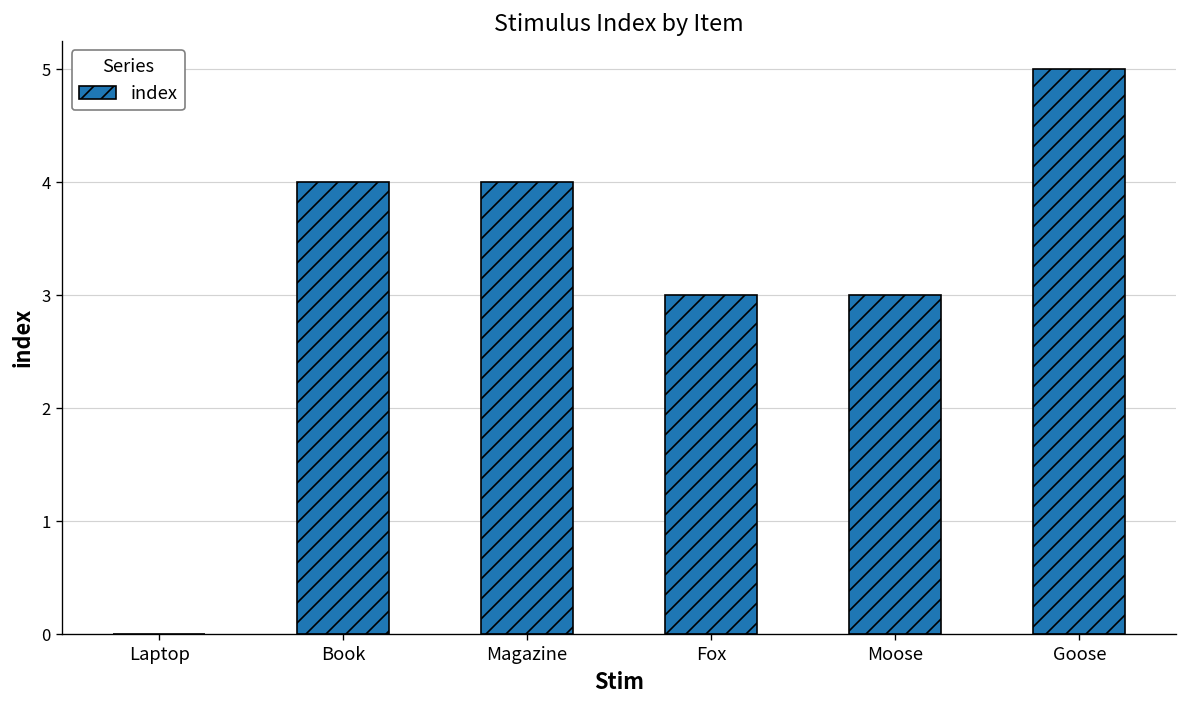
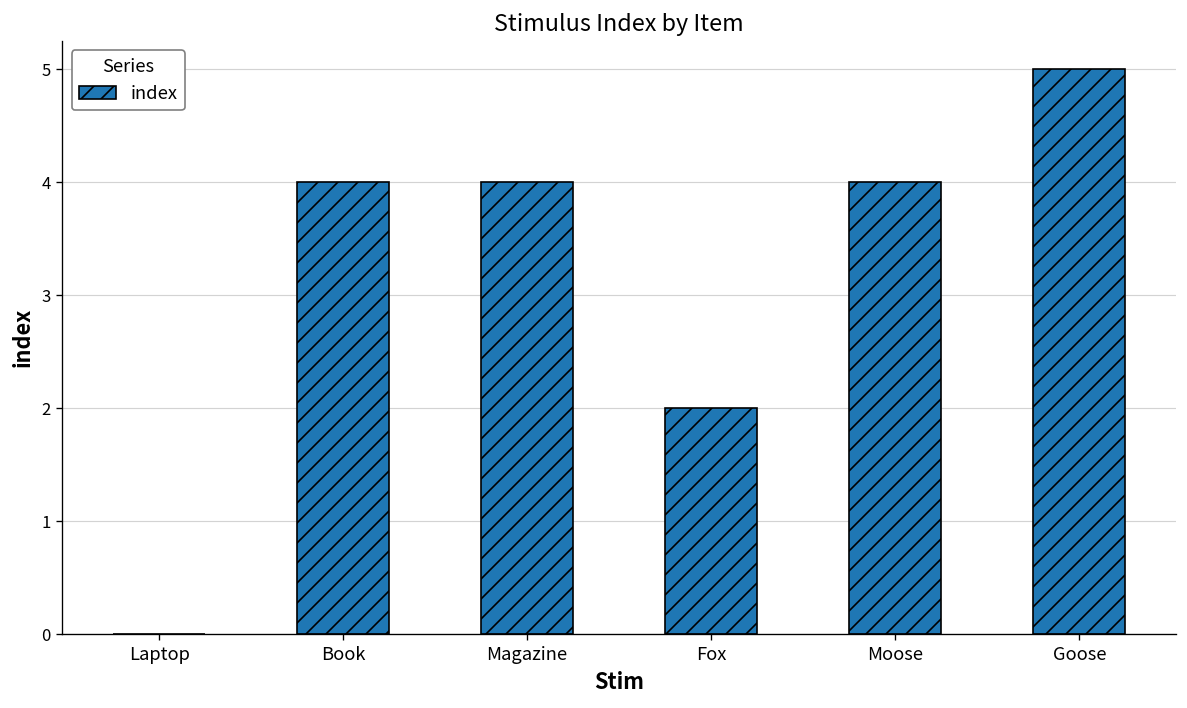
  {
    "Laptop": 0,
    "Book": 4,
    "Magazine": 4,
-   "Fox": 3,
-   "Moose": 3,
+   "Fox": 2,
+   "Moose": 4,
    "Goose": 5
  }
